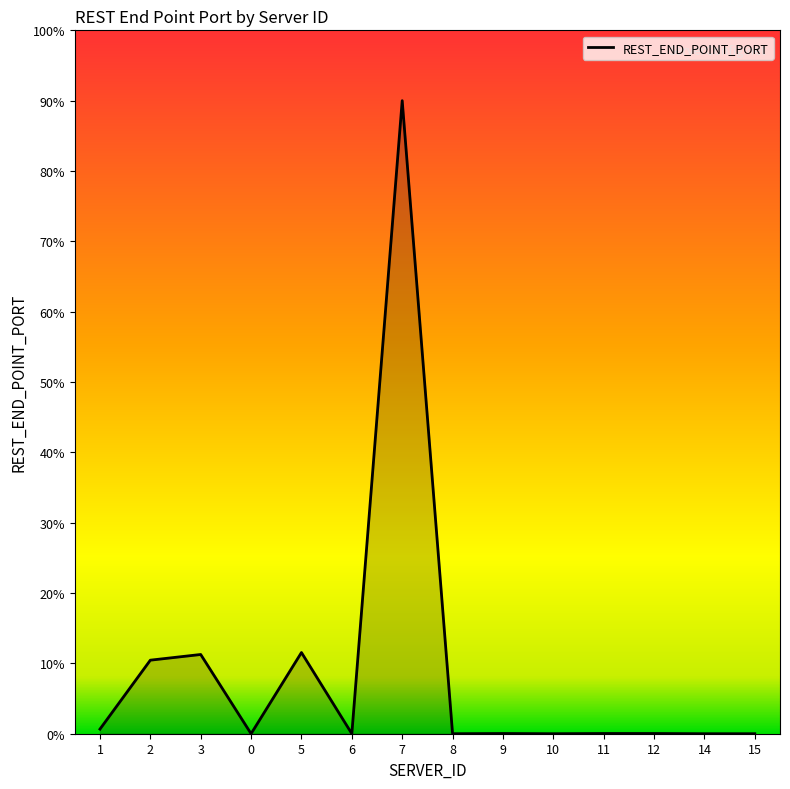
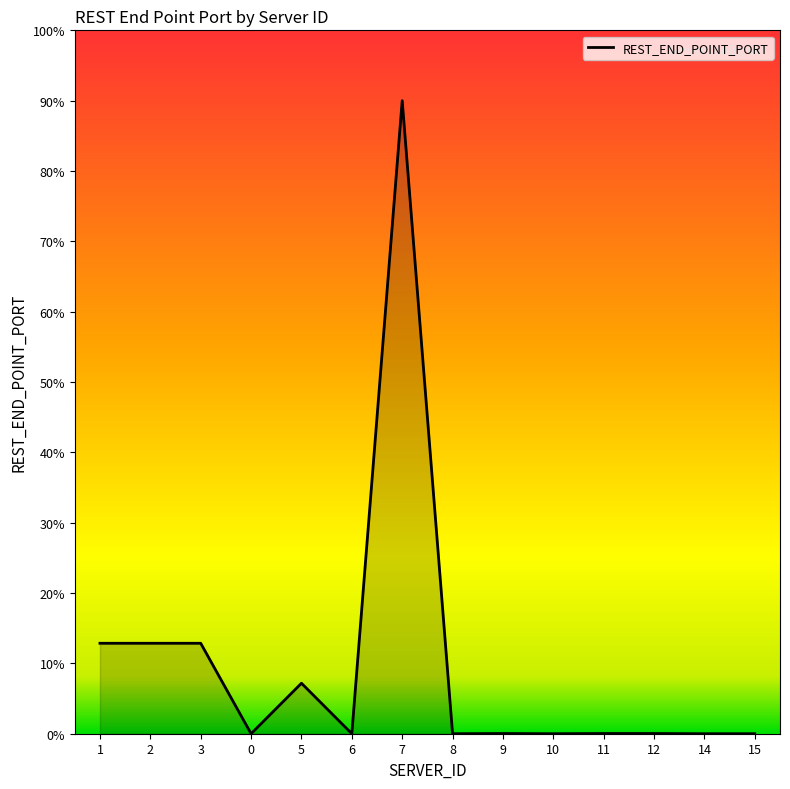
  {
-   "1": "1%",
-   "2": "10%",
-   "3": "11%",
+   "1": "13%",
+   "2": "13%",
+   "3": "13%",
    "0": "0%",
-   "5": "12%",
+   "5": "7%",
    "6": "0%",
    "7": "90%",
    "8": "0%",
    "9": "0%",
    "10": "0%",
    "11": "0%",
    "12": "0%",
    "14": "0%",
    "15": "0%"
  }
